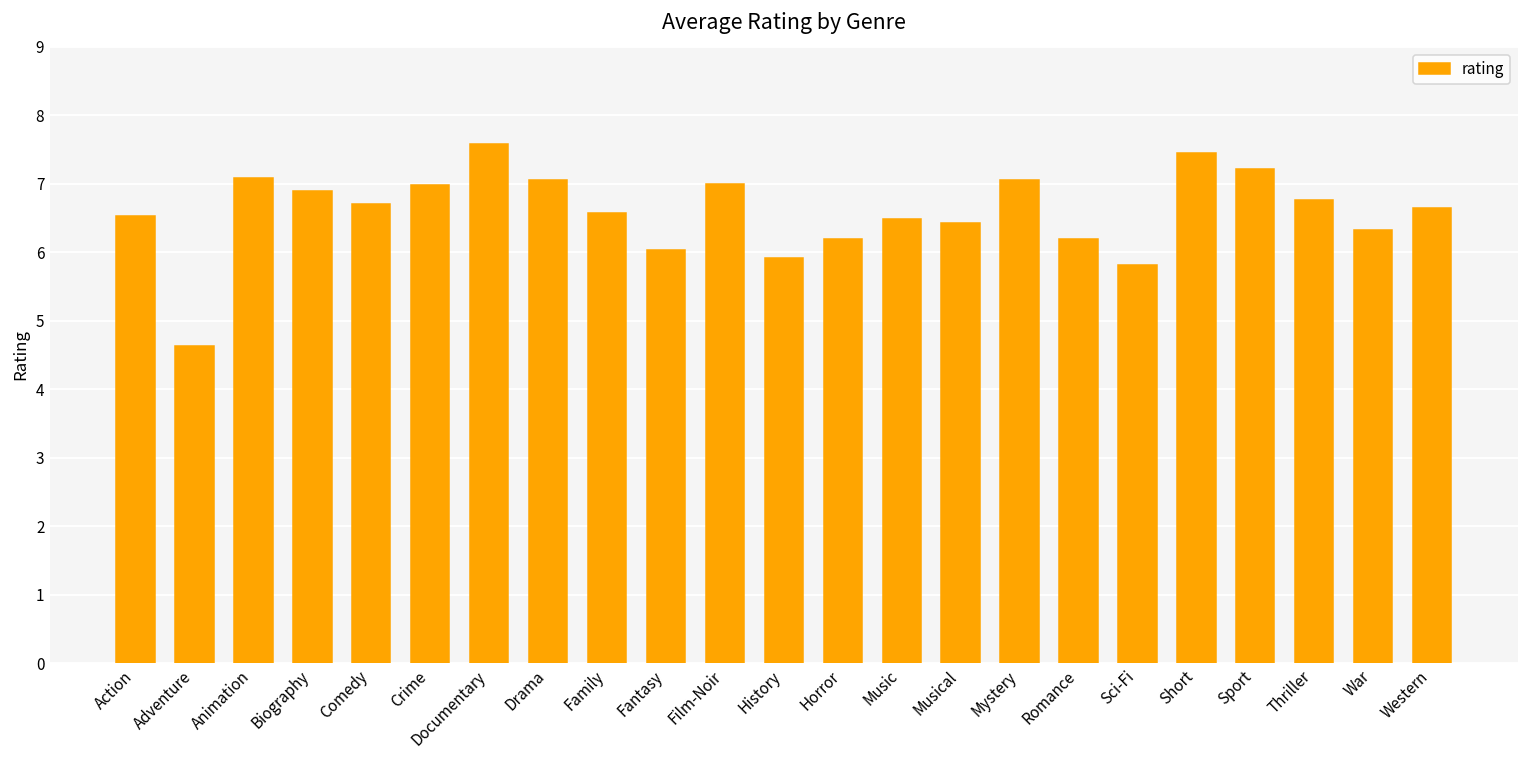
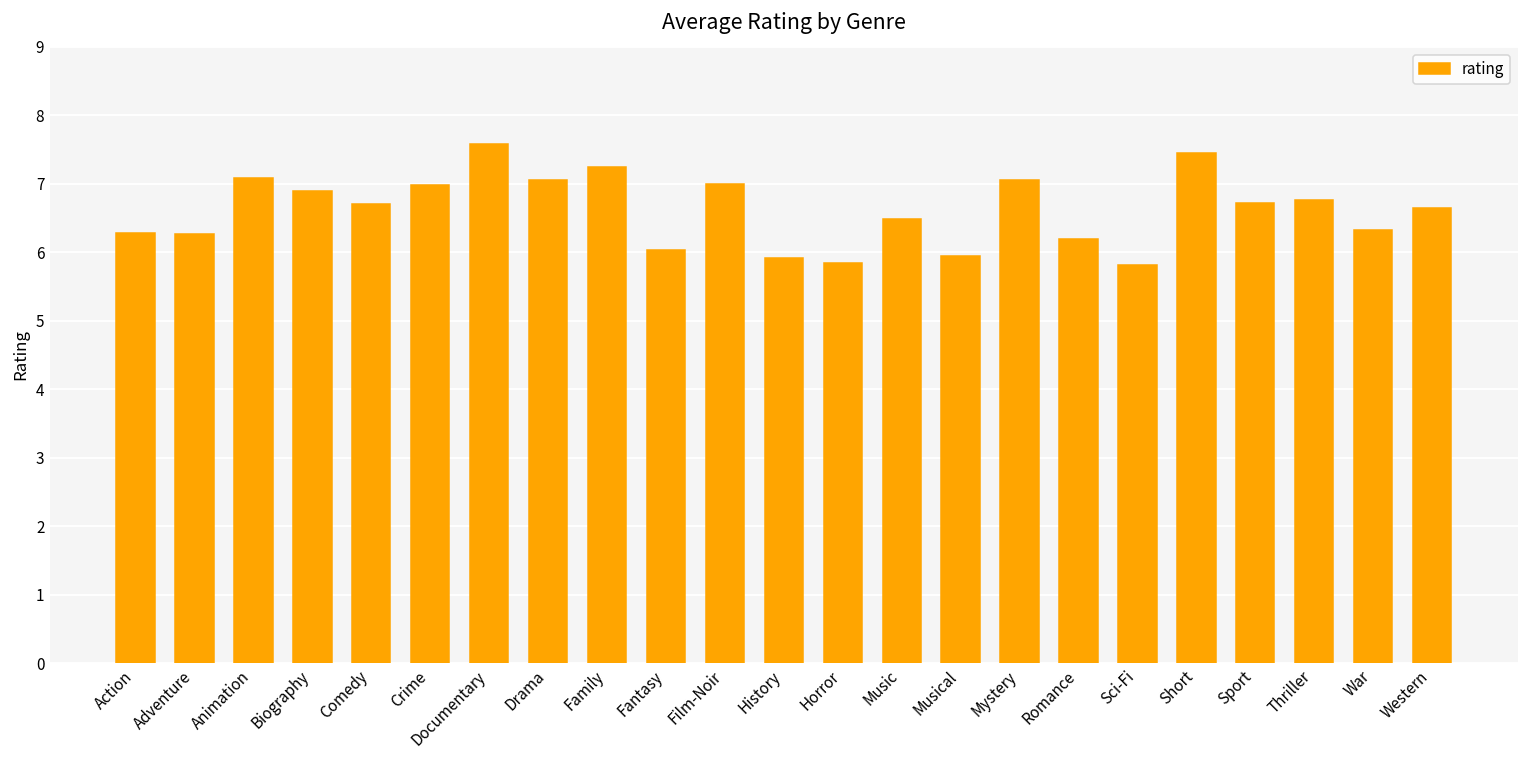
  {
-   "Action": 6.5,
-   "Adventure": 4.6,
+   "Action": 6.3,
+   "Adventure": 6.3,
    "Animation": 7.1,
    "Biography": 6.9,
    "Comedy": 6.7,
    "Crime": 7.0,
    "Documentary": 7.6,
    "Drama": 7.1,
-   "Family": 6.6,
+   "Family": 7.2,
    "Fantasy": 6.0,
    "Film-Noir": 7.0,
    "History": 5.9,
-   "Horror": 6.2,
+   "Horror": 5.8,
    "Music": 6.5,
-   "Musical": 6.4,
+   "Musical": 6.0,
    "Mystery": 7.1,
    "Romance": 6.2,
    "Sci-Fi": 5.8,
    "Short": 7.5,
-   "Sport": 7.2,
+   "Sport": 6.7,
    "Thriller": 6.8,
    "War": 6.3,
    "Western": 6.6
  }
